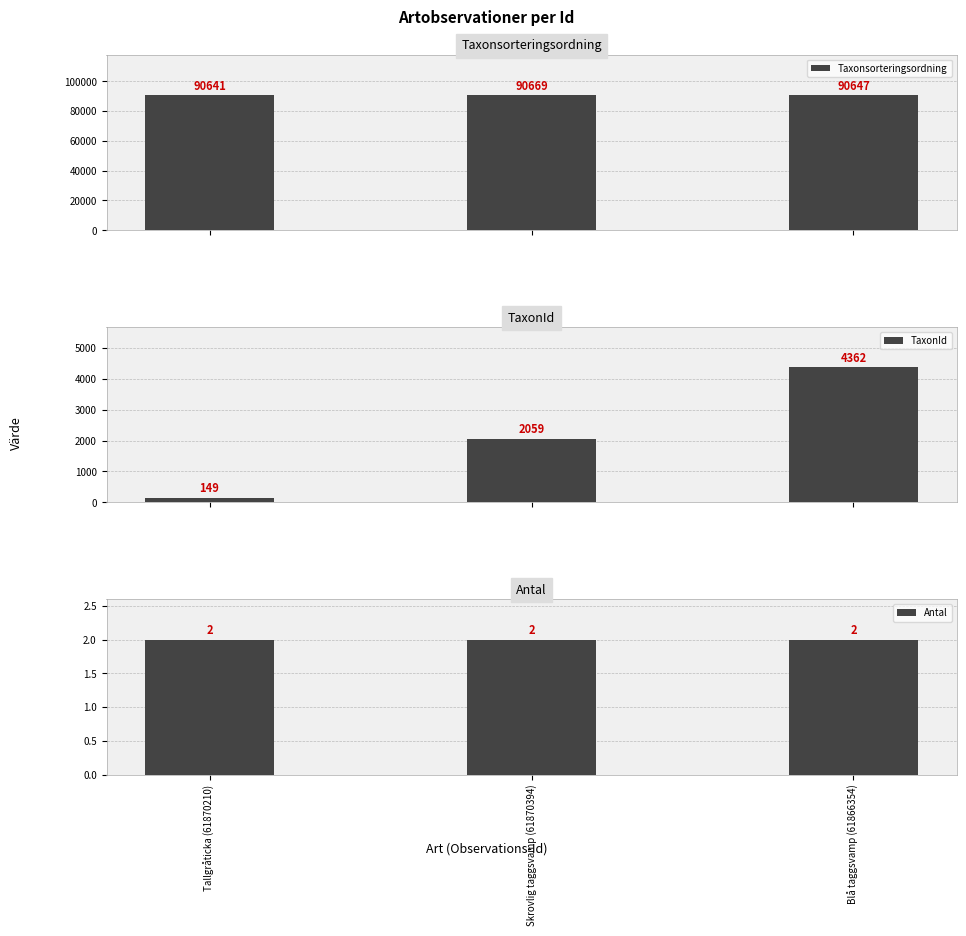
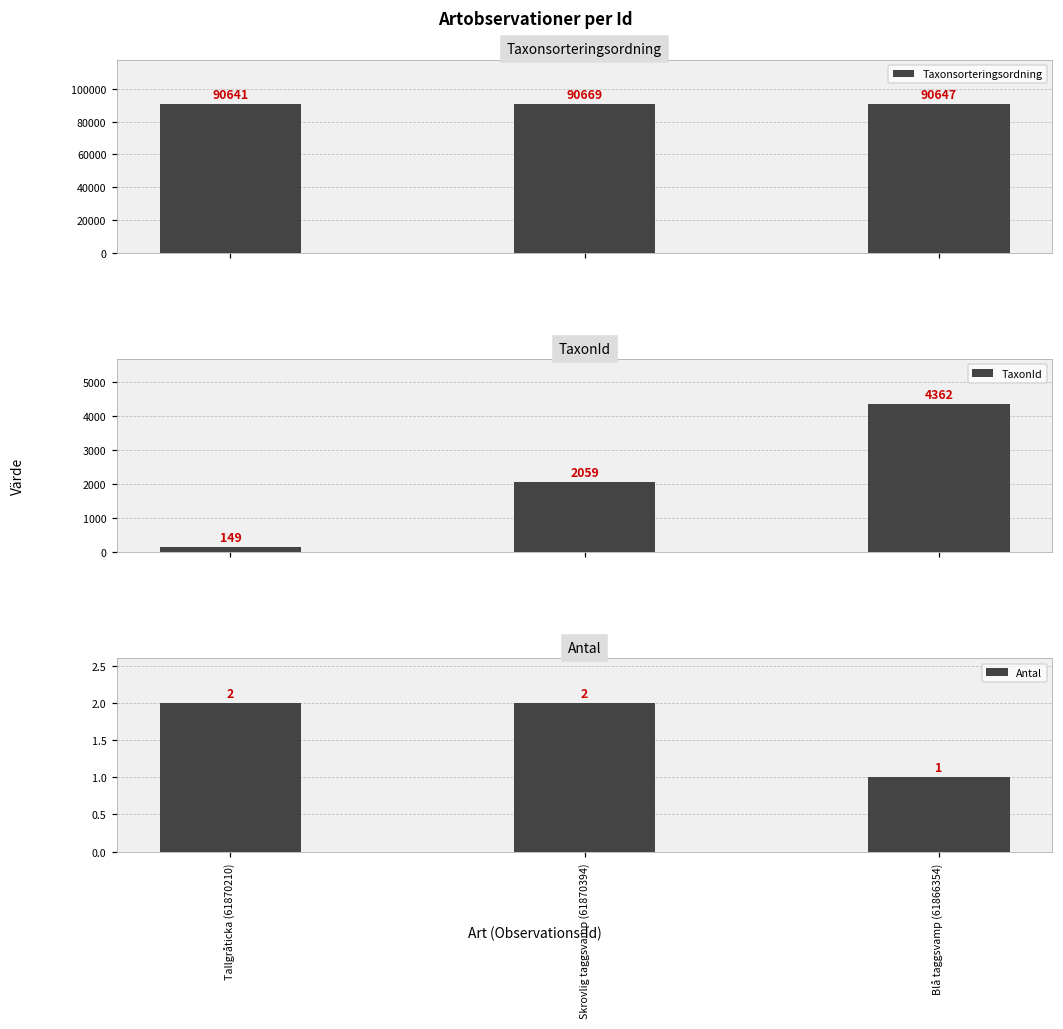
  {
    "Antal": {
      "Tallgråticka (61870210)": 2,
      "Skrovlig taggsvamp (61870394)": 2,
-     "Blå taggsvamp (61866354)": 2
+     "Blå taggsvamp (61866354)": 1
    }
  }
